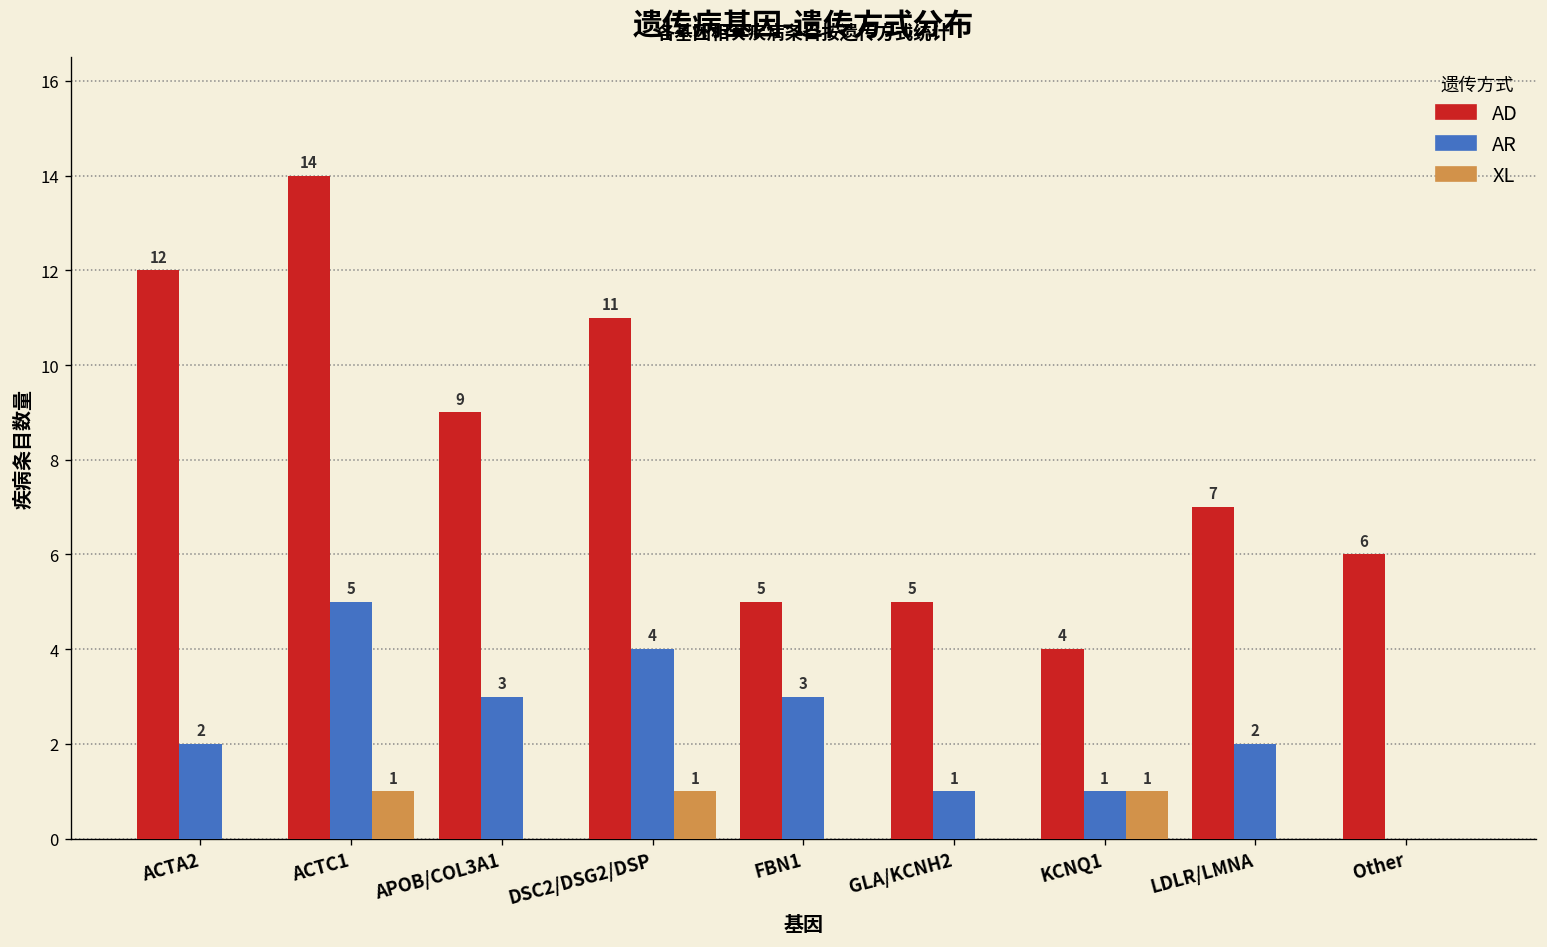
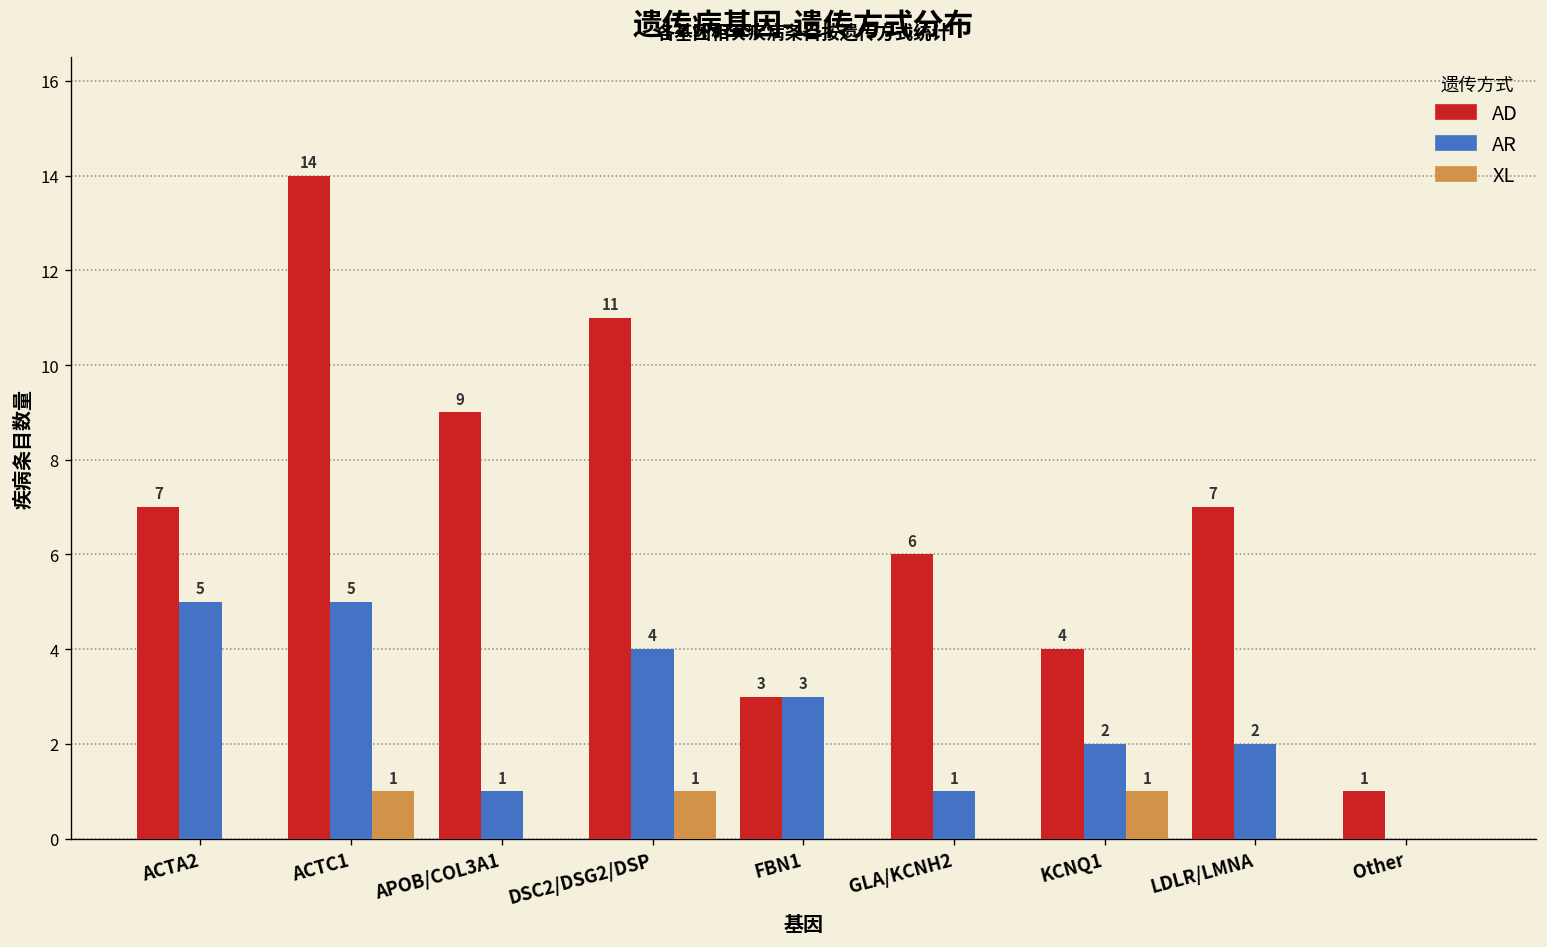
  {
    "AD": {
-     "ACTA2": 12,
+     "ACTA2": 7,
      "ACTC1": 14,
      "APOB/COL3A1": 9,
      "DSC2/DSG2/DSP": 11,
-     "FBN1": 5,
-     "GLA/KCNH2": 5,
+     "FBN1": 3,
+     "GLA/KCNH2": 6,
      "KCNQ1": 4,
      "LDLR/LMNA": 7,
-     "Other": 6
+     "Other": 1
    },
    "AR": {
-     "ACTA2": 2,
+     "ACTA2": 5,
      "ACTC1": 5,
-     "APOB/COL3A1": 3,
+     "APOB/COL3A1": 1,
      "DSC2/DSG2/DSP": 4,
      "FBN1": 3,
      "GLA/KCNH2": 1,
-     "KCNQ1": 1,
+     "KCNQ1": 2,
      "LDLR/LMNA": 2
    },
    "XL": {
      "ACTC1": 1,
      "DSC2/DSG2/DSP": 1,
      "KCNQ1": 1
    }
  }
